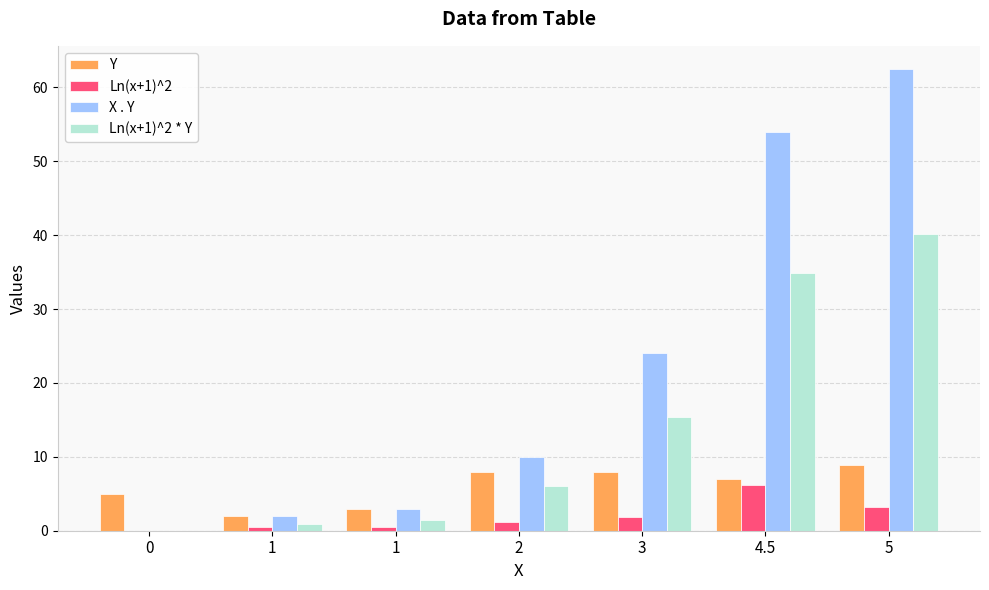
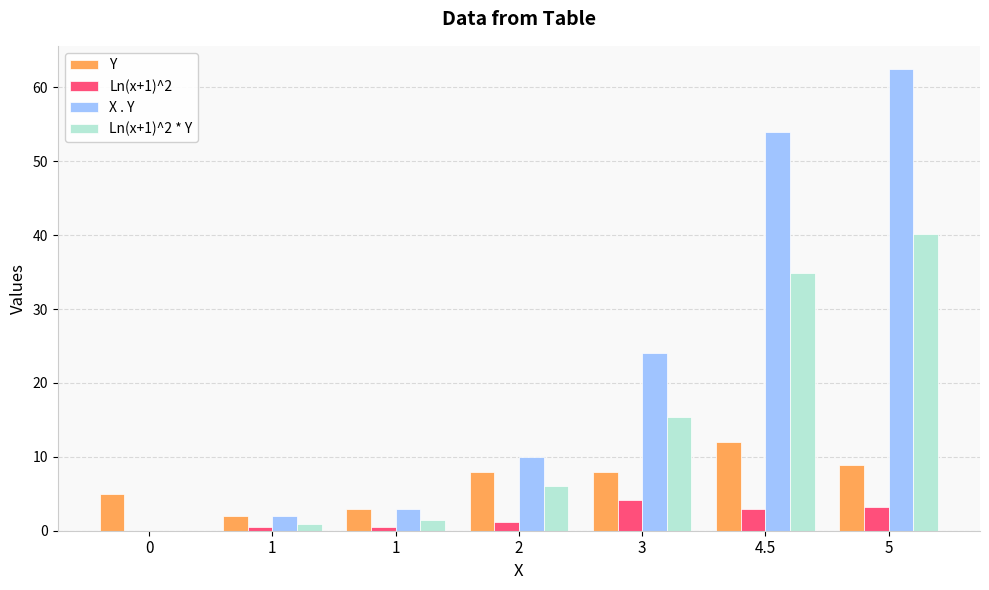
  {
    "Y": {
      "0": 5,
      "2": 8,
      "3": 8,
-     "4.5": 7,
+     "4.5": 12,
      "5": 9
    },
    "Ln(x+1)^2": {
      "0": 0,
      "2": 1,
-     "3": 2,
-     "4.5": 6,
+     "3": 4,
+     "4.5": 3,
      "5": 3
    }
  }
